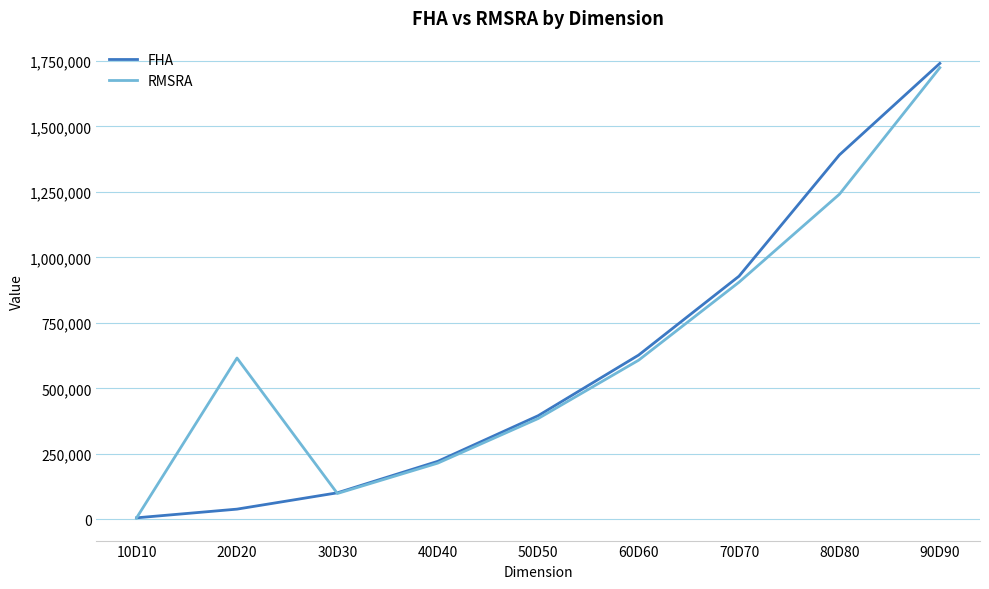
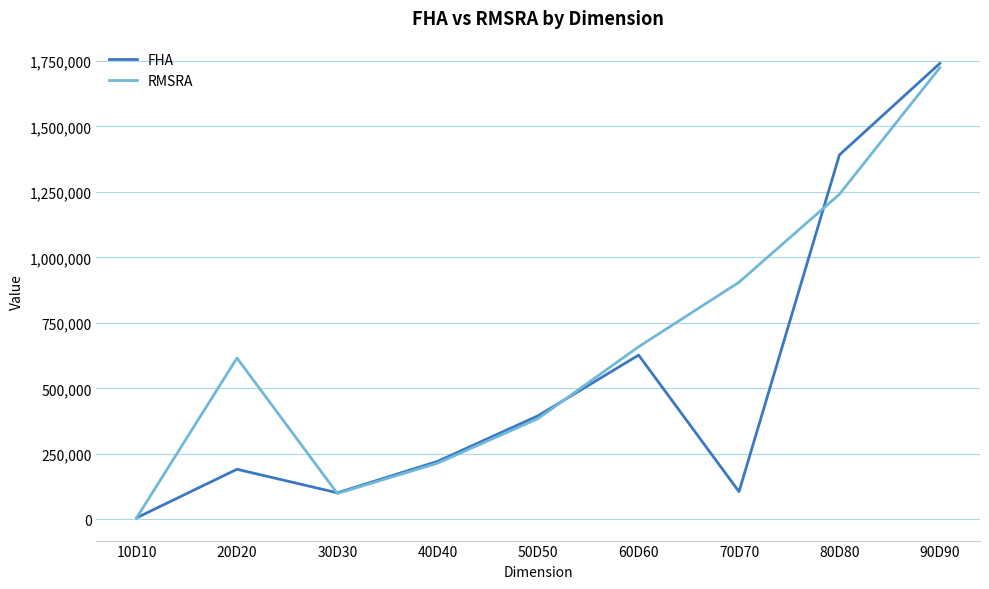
  {
    "FHA": {
-     "20D20": "40,000",
+     "20D20": "190,000",
      "50D50": "400,000",
      "60D60": "630,000",
-     "70D70": "930,000",
+     "70D70": "110,000",
      "80D80": "1,390,000",
      "90D90": "1,740,000"
    },
    "RMSRA": {
      "20D20": "620,000",
      "50D50": "380,000",
-     "60D60": "610,000",
+     "60D60": "660,000",
      "70D70": "910,000",
      "80D80": "1,240,000",
      "90D90": "1,720,000"
    }
  }
